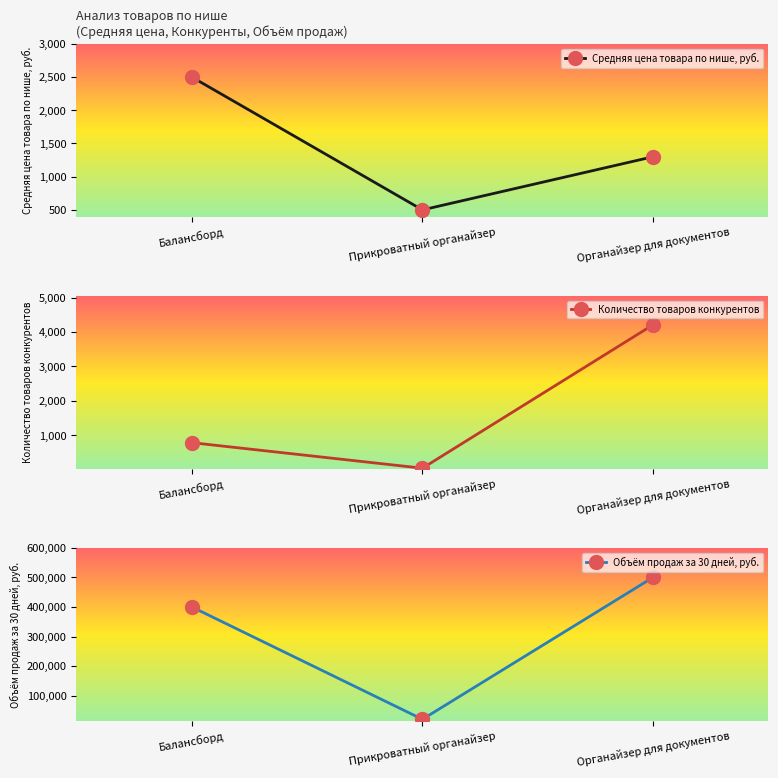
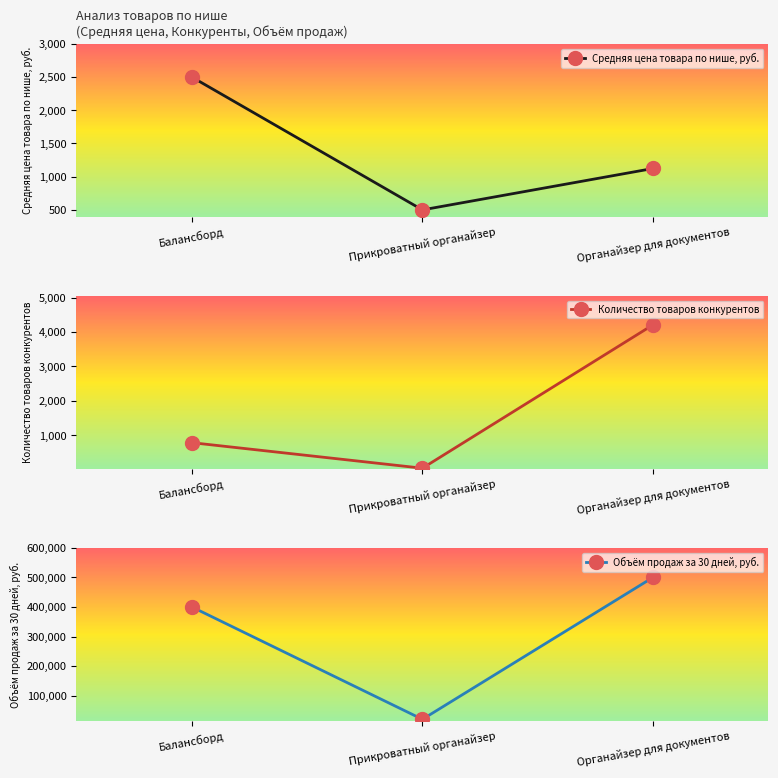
  {
    "Анализ товаров по нише (Средняя цена, Конкуренты, Объём продаж)": {
      "Балансборд": "2,500",
      "Прикроватный органайзер": "500",
-     "Органайзер для документов": "1,300"
+     "Органайзер для документов": "1,100"
    }
  }
